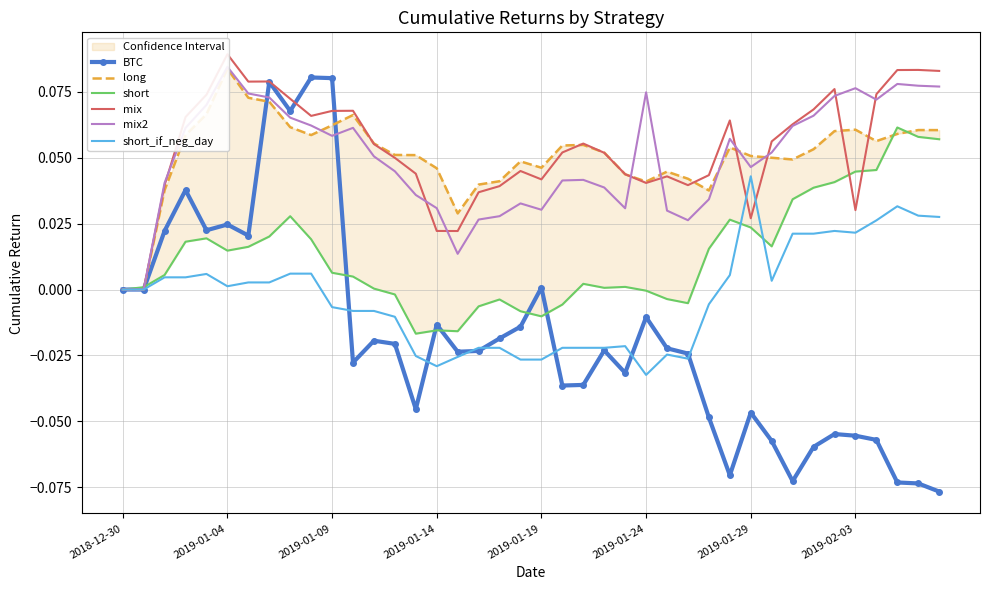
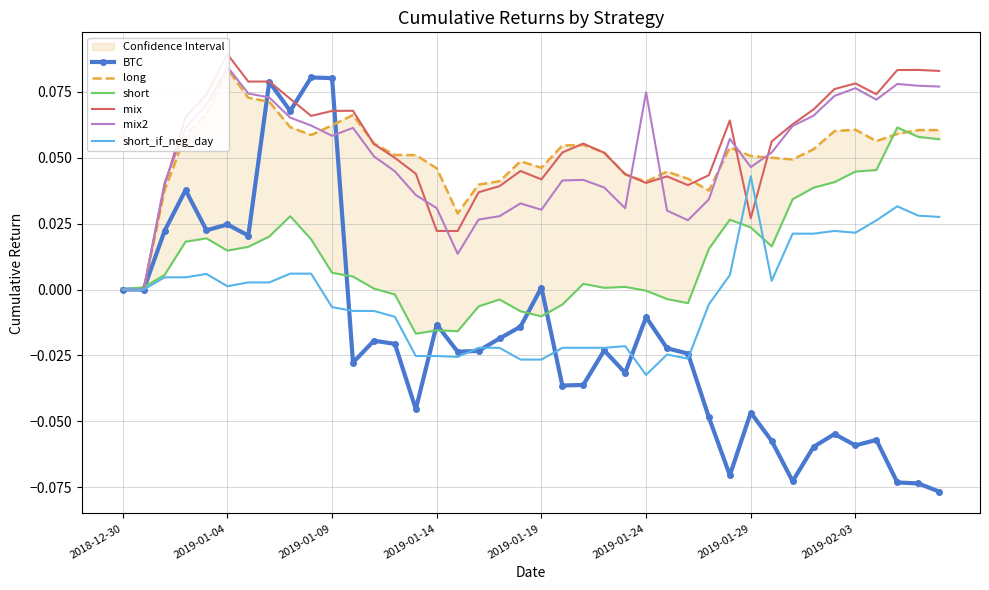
  {
    "BTC": {
      "2019-01-04": 0.025,
      "2019-01-09": 0.080,
      "2019-01-14": -0.013,
      "2019-01-19": 0.001,
      "2019-01-24": -0.010,
      "2019-01-29": -0.047,
-     "2019-02-03": -0.055
+     "2019-02-03": -0.059
    },
    "short": {
      "2019-01-04": 0.015,
      "2019-01-09": 0.006,
      "2019-01-14": -0.015,
      "2019-01-19": -0.010,
      "2019-01-24": 0.000,
      "2019-01-29": 0.024,
      "2019-02-03": 0.045
    },
    "mix": {
      "2019-01-09": 0.068,
      "2019-01-14": 0.022,
      "2019-01-19": 0.042,
      "2019-01-29": 0.027,
-     "2019-02-03": 0.030
+     "2019-02-03": 0.078
    },
    "mix2": {
      "2019-01-09": 0.058,
      "2019-01-14": 0.031,
      "2019-01-19": 0.030,
      "2019-01-24": 0.075,
      "2019-01-29": 0.046,
      "2019-02-03": 0.076
    },
    "short_if_neg_day": {
      "2019-01-04": 0.001,
      "2019-01-09": -0.007,
-     "2019-01-14": -0.029,
+     "2019-01-14": -0.025,
      "2019-01-19": -0.027,
      "2019-01-24": -0.032,
      "2019-01-29": 0.043,
      "2019-02-03": 0.022
    }
  }
